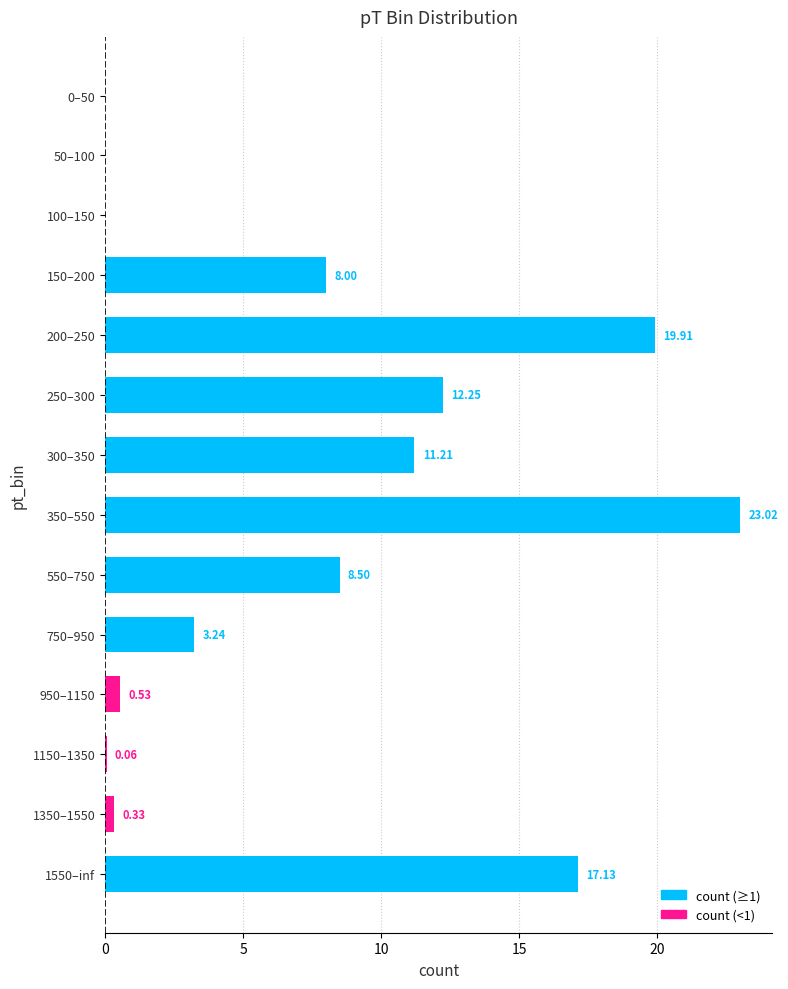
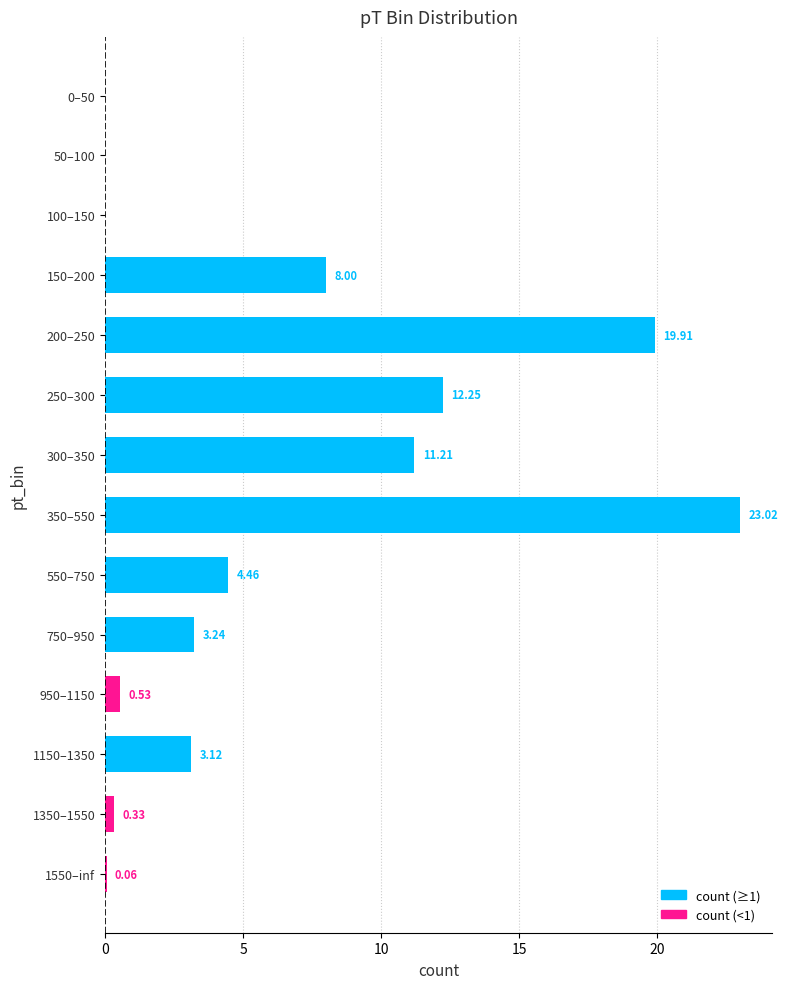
  {
    "150–200": 8.00,
    "200–250": 19.91,
    "250–300": 12.25,
    "300–350": 11.21,
    "350–550": 23.02,
-   "550–750": 8.50,
+   "550–750": 4.46,
    "750–950": 3.24,
    "950–1150": 0.53,
-   "1150–1350": 0.06,
+   "1150–1350": 3.12,
    "1350–1550": 0.33,
-   "1550–inf": 17.13
+   "1550–inf": 0.06
  }
